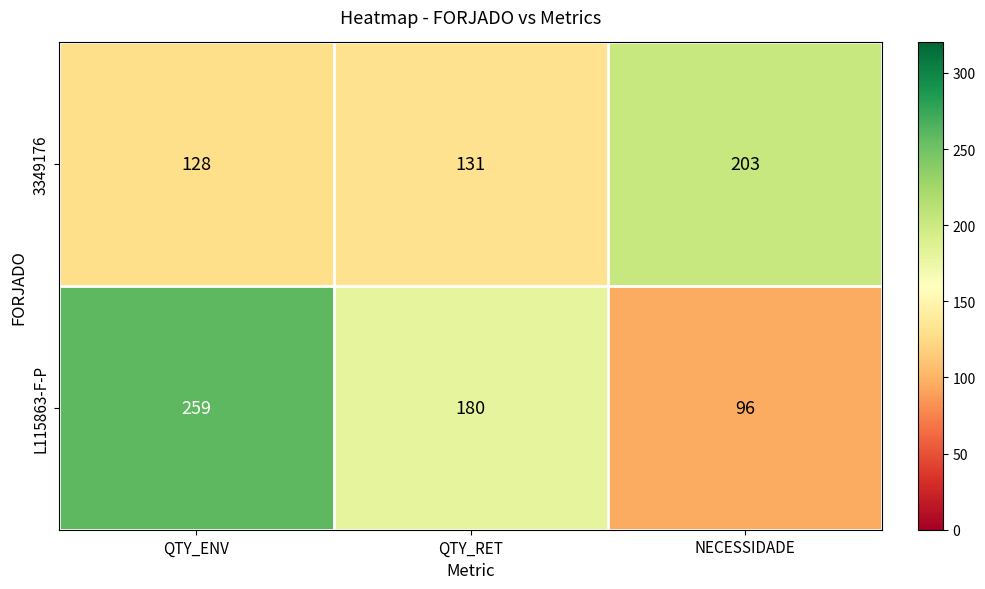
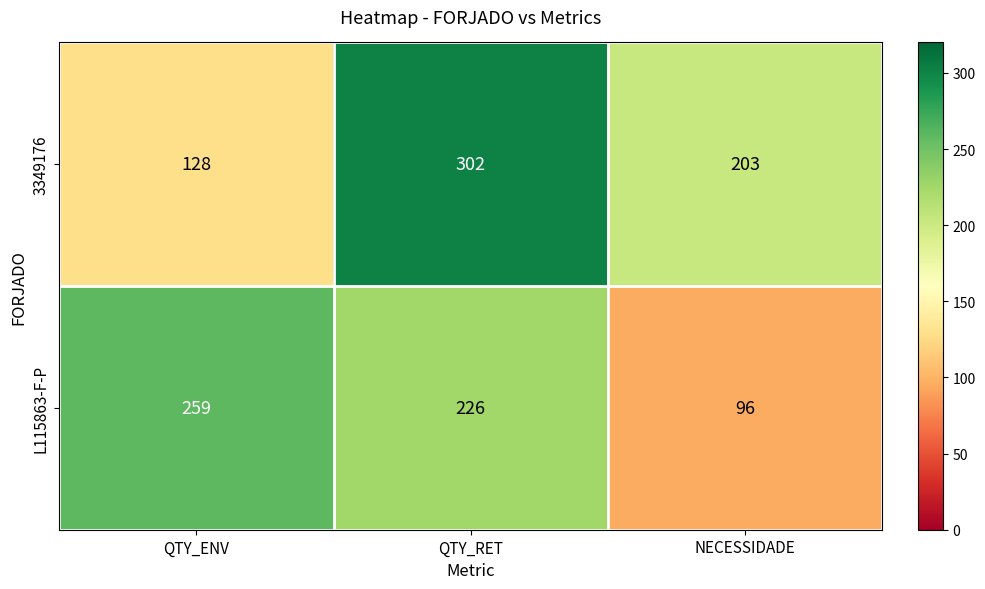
  {
    "3349176": {
      "QTY_ENV": 128,
-     "QTY_RET": 131,
+     "QTY_RET": 302,
      "NECESSIDADE": 203
    },
    "L115863-F-P": {
      "QTY_ENV": 259,
-     "QTY_RET": 180,
+     "QTY_RET": 226,
      "NECESSIDADE": 96
    }
  }
